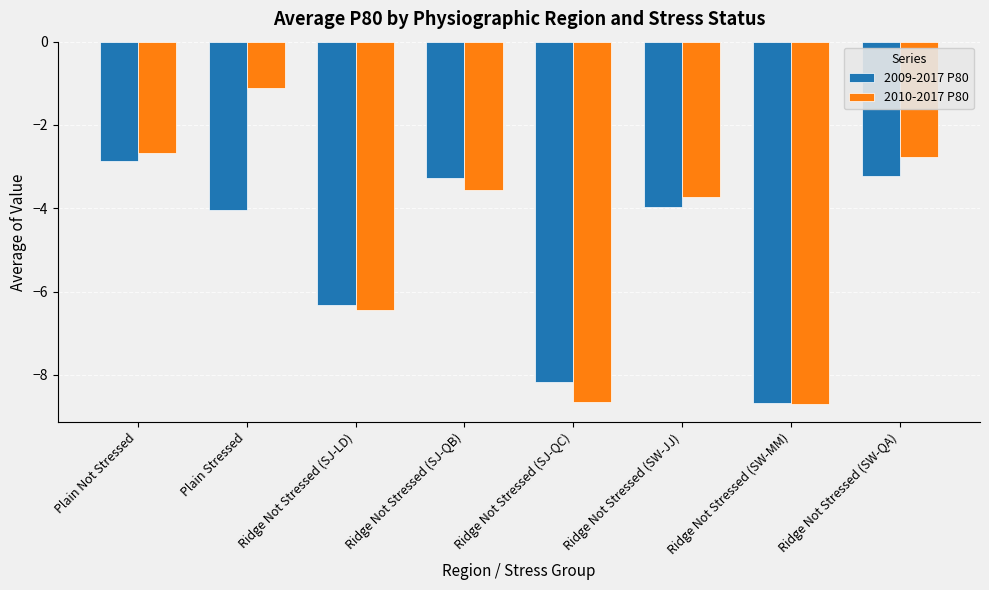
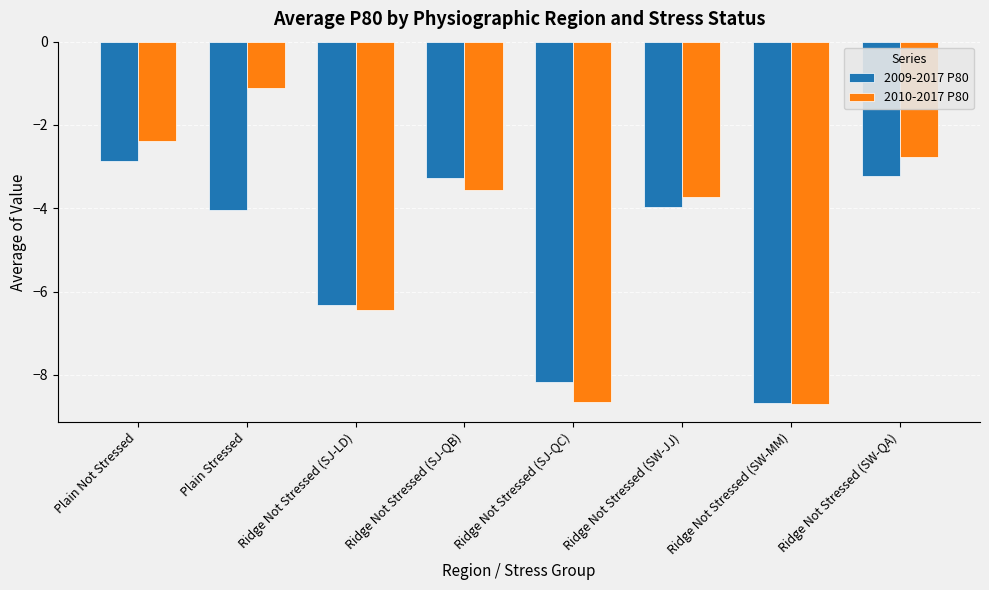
  {
    "2009-2017 P80": {
      "Plain Not Stressed": -2.9,
      "Plain Stressed": -4.0,
      "Ridge Not Stressed (SJ-LD)": -6.3,
      "Ridge Not Stressed (SJ-QB)": -3.3,
      "Ridge Not Stressed (SJ-QC)": -8.2,
      "Ridge Not Stressed (SW-JJ)": -4.0,
      "Ridge Not Stressed (SW-MM)": -8.7,
      "Ridge Not Stressed (SW-QA)": -3.2
    },
    "2010-2017 P80": {
-     "Plain Not Stressed": -2.7,
+     "Plain Not Stressed": -2.4,
      "Plain Stressed": -1.1,
      "Ridge Not Stressed (SJ-LD)": -6.5,
      "Ridge Not Stressed (SJ-QB)": -3.6,
      "Ridge Not Stressed (SJ-QC)": -8.7,
      "Ridge Not Stressed (SW-JJ)": -3.7,
      "Ridge Not Stressed (SW-MM)": -8.7,
      "Ridge Not Stressed (SW-QA)": -2.8
    }
  }
